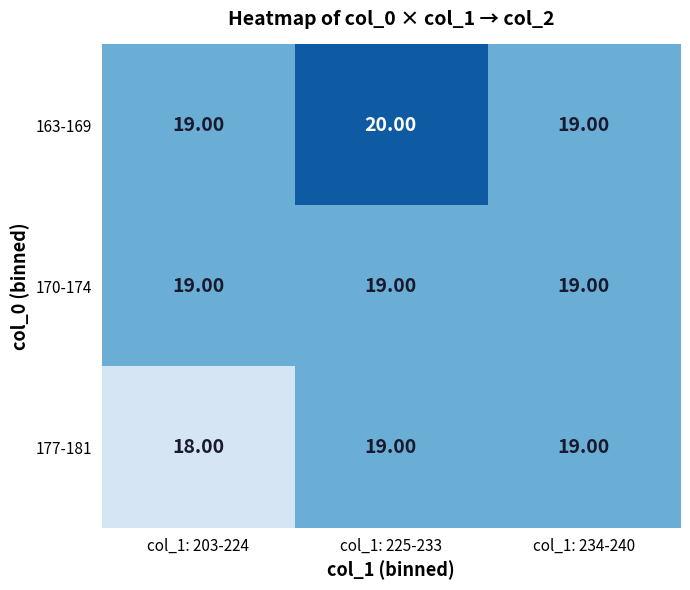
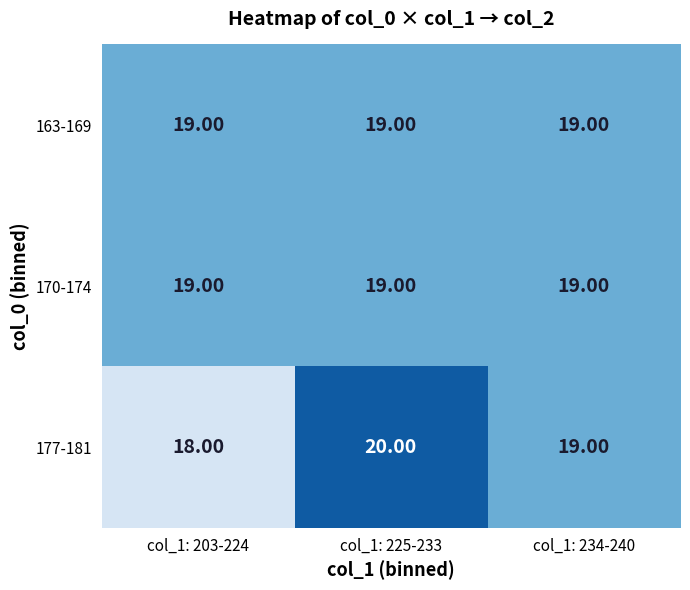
  {
    "163-169": {
      "col_1: 203-224": 19.00,
-     "col_1: 225-233": 20.00,
+     "col_1: 225-233": 19.00,
      "col_1: 234-240": 19.00
    },
    "170-174": {
      "col_1: 203-224": 19.00,
      "col_1: 225-233": 19.00,
      "col_1: 234-240": 19.00
    },
    "177-181": {
      "col_1: 203-224": 18.00,
-     "col_1: 225-233": 19.00,
+     "col_1: 225-233": 20.00,
      "col_1: 234-240": 19.00
    }
  }
